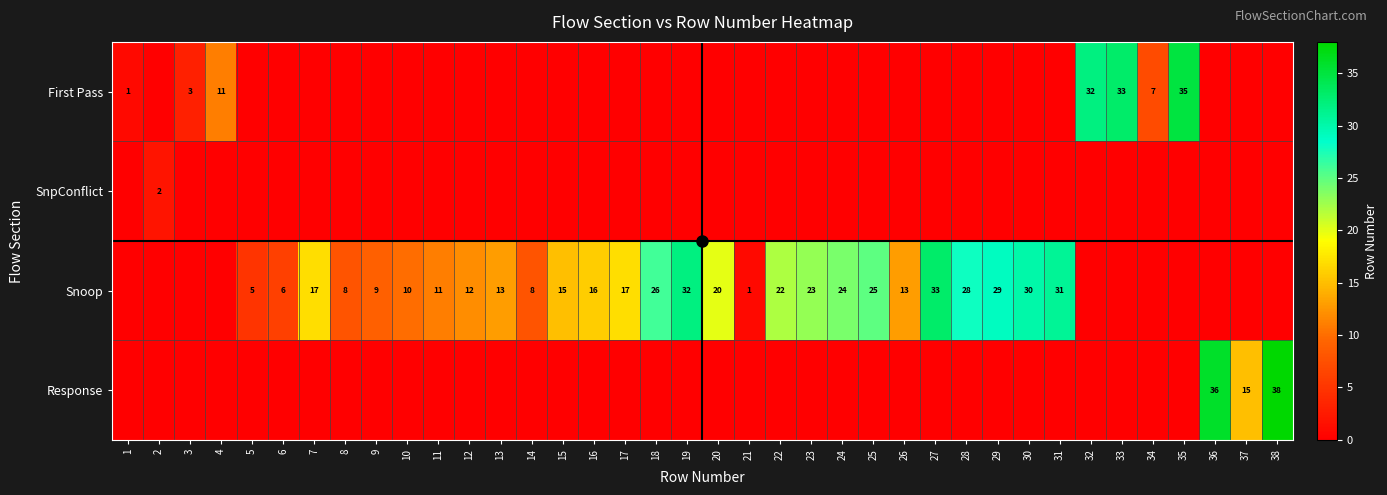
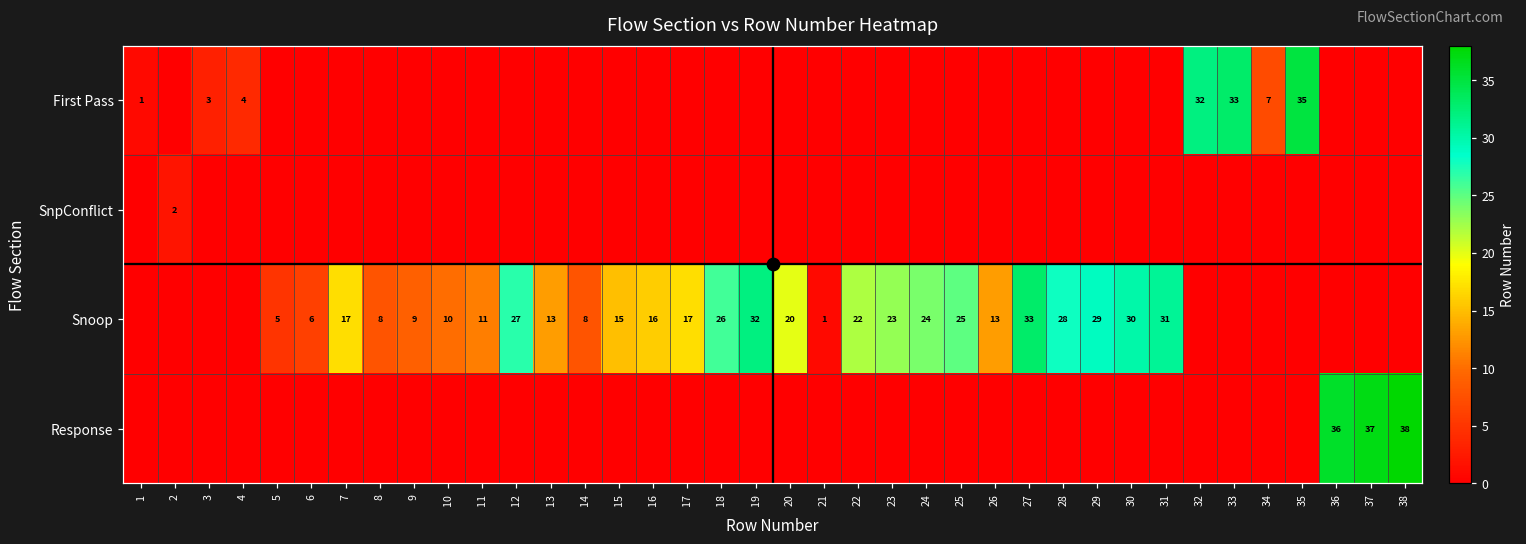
  {
    "First Pass": {
      "1": 1,
      "3": 3,
-     "4": 11,
+     "4": 4,
      "32": 32,
      "33": 33,
      "34": 7,
      "35": 35
    },
    "SnpConflict": {
      "2": 2
    },
    "Snoop": {
      "5": 5,
      "6": 6,
      "7": 17,
      "8": 8,
      "9": 9,
      "10": 10,
      "11": 11,
-     "12": 12,
+     "12": 27,
      "13": 13,
      "14": 8,
      "15": 15,
      "16": 16,
      "17": 17,
      "18": 26,
      "19": 32,
      "20": 20,
      "21": 1,
      "22": 22,
      "23": 23,
      "24": 24,
      "25": 25,
      "26": 13,
      "27": 33,
      "28": 28,
      "29": 29,
      "30": 30,
      "31": 31
    },
    "Response": {
      "36": 36,
-     "37": 15,
+     "37": 37,
      "38": 38
    }
  }
